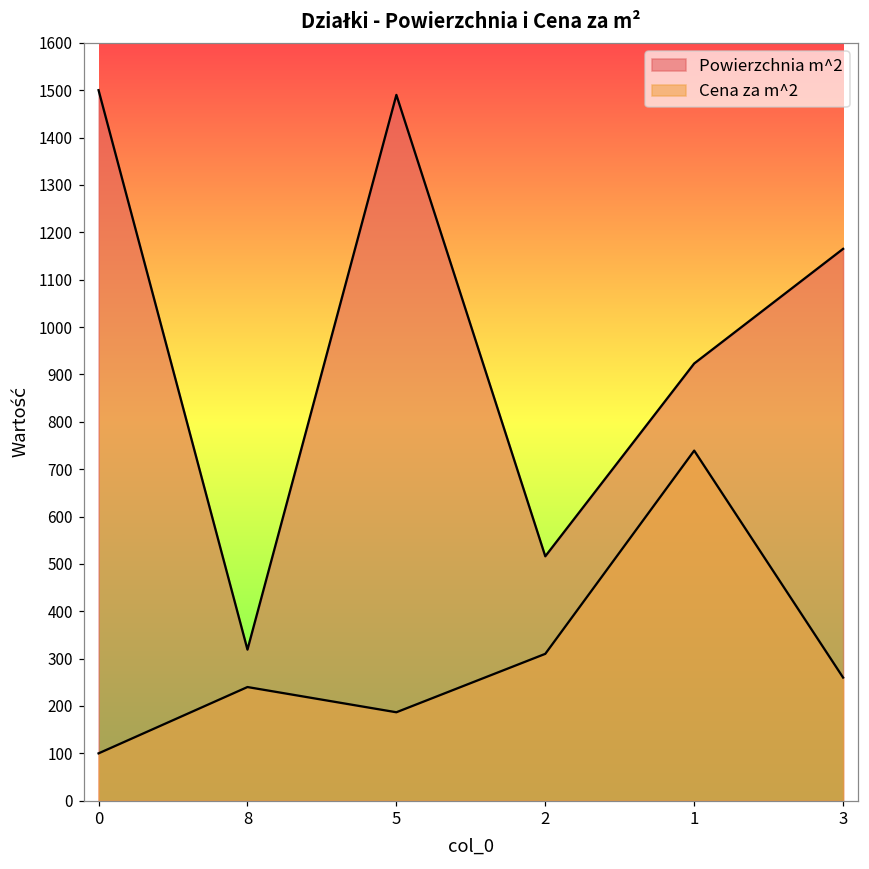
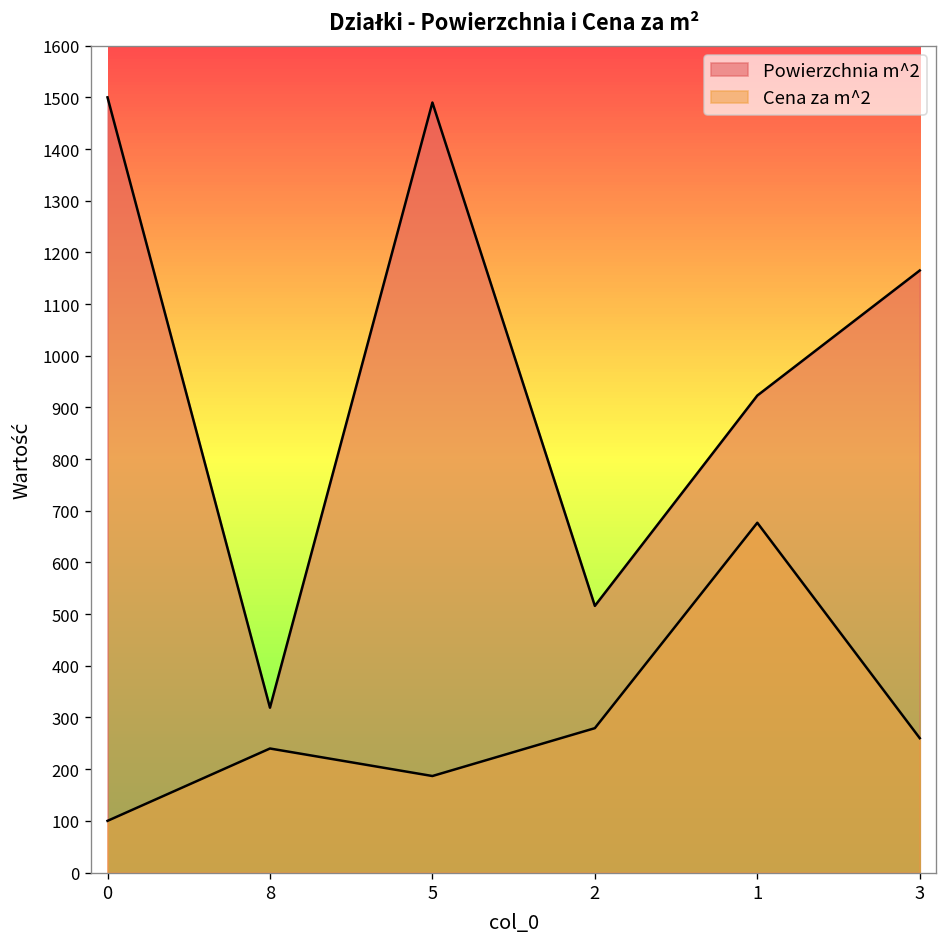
  {
    "Powierzchnia m^2": {
      "0": 1500,
      "8": 320,
      "5": 1490,
      "2": 520,
      "1": 920,
      "3": 1170
    },
    "Cena za m^2": {
      "0": 100,
      "8": 240,
      "5": 190,
-     "2": 310,
-     "1": 740,
+     "2": 280,
+     "1": 680,
      "3": 260
    }
  }
